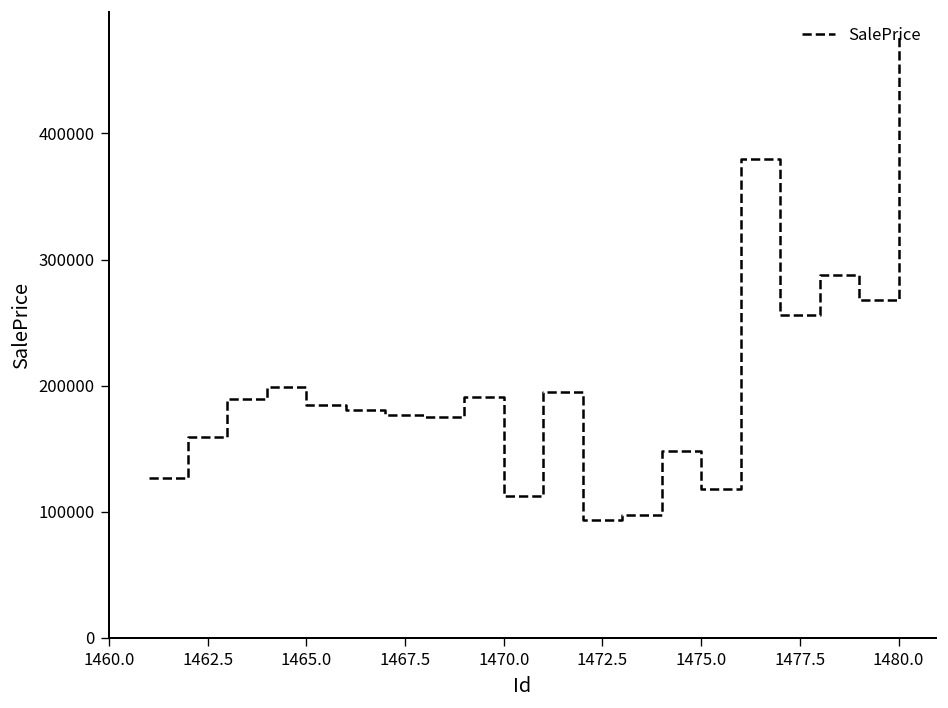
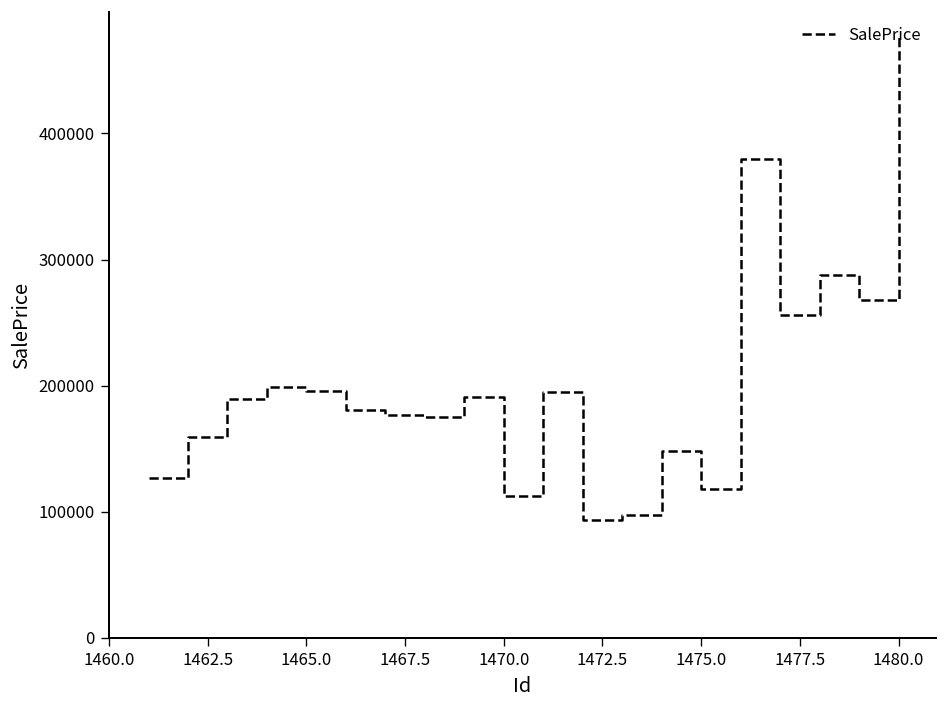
  {
-   "1465.0": 185000,
+   "1465.0": 195000,
    "1470.0": 112000,
    "1475.0": 118000,
    "1480.0": 477000
  }
